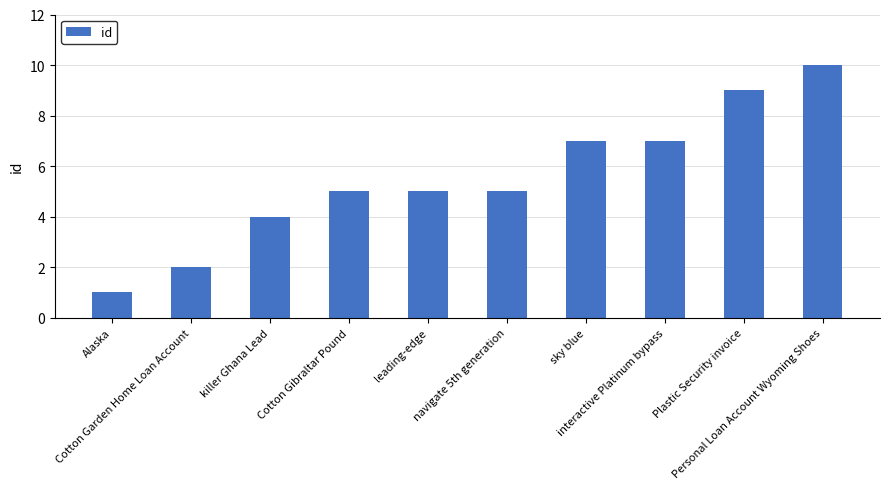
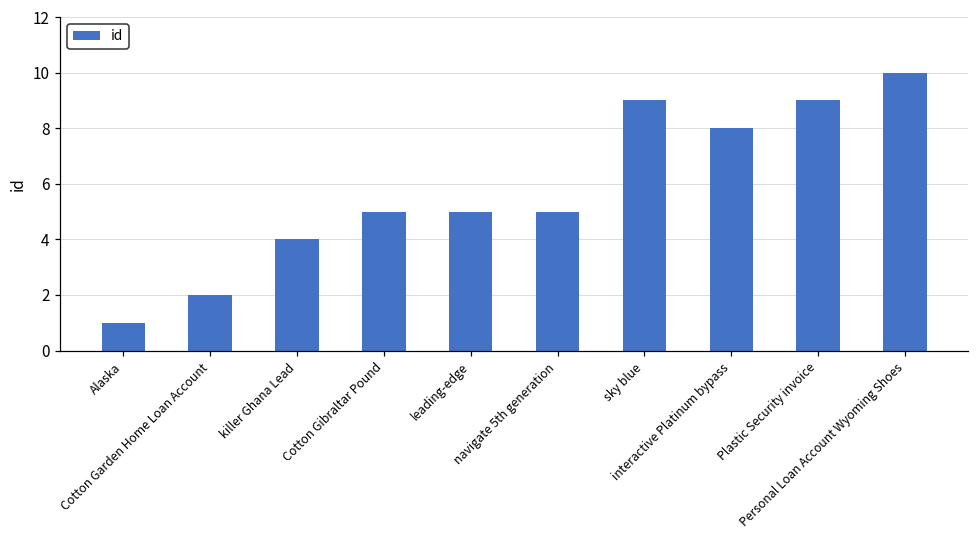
  {
    "Alaska": 1,
    "Cotton Garden Home Loan Account": 2,
    "killer Ghana Lead": 4,
    "Cotton Gibraltar Pound": 5,
    "leading-edge": 5,
    "navigate 5th generation": 5,
-   "sky blue": 7,
-   "interactive Platinum bypass": 7,
+   "sky blue": 9,
+   "interactive Platinum bypass": 8,
    "Plastic Security invoice": 9,
    "Personal Loan Account Wyoming Shoes": 10
  }
